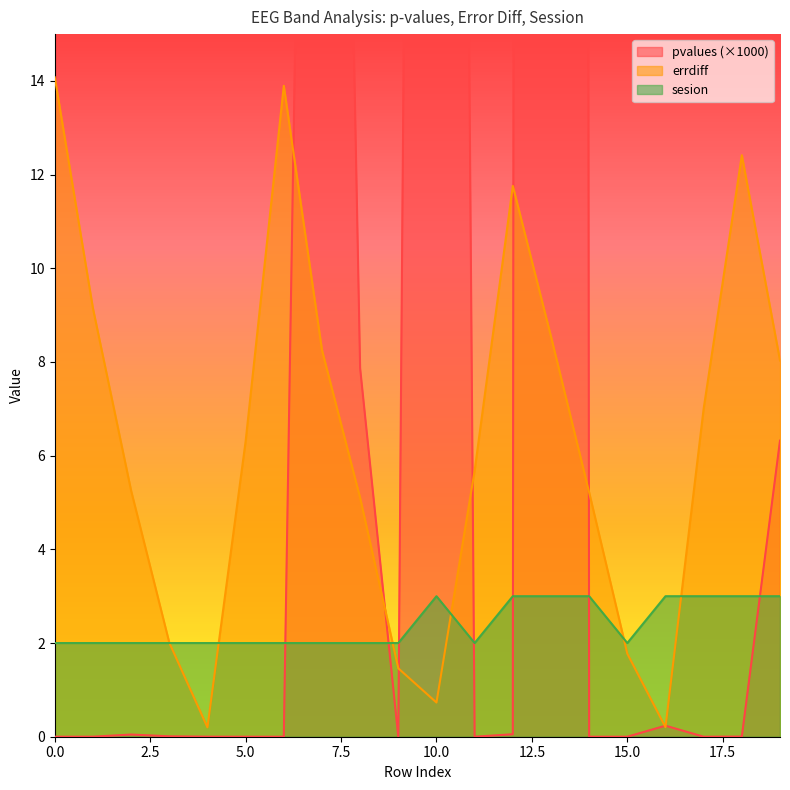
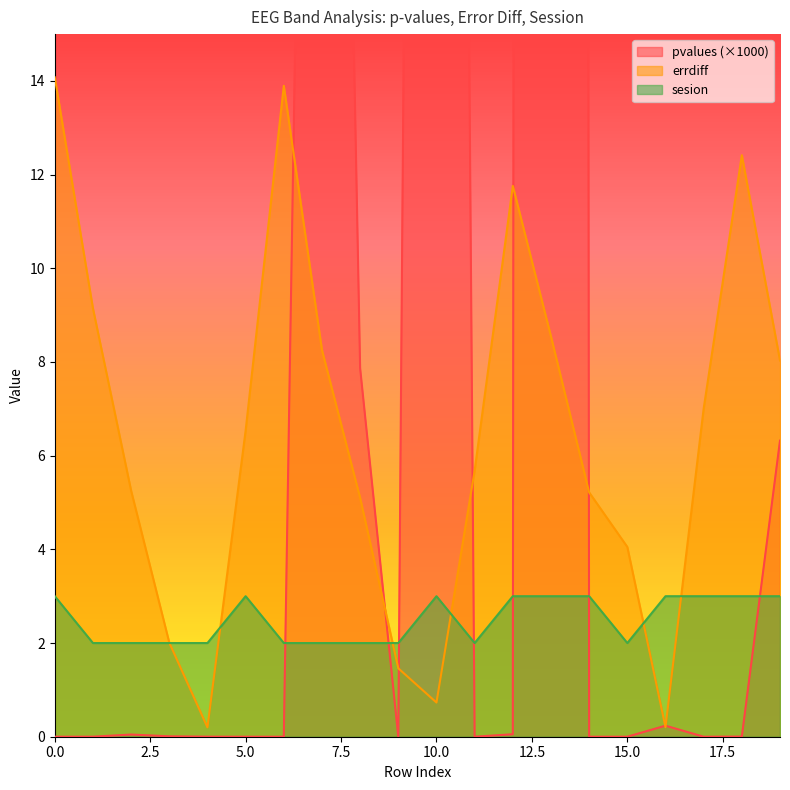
  {
    "pvalues (×1000)": {
      "0.0": 0.0,
      "5.0": 0.0,
      "15.0": 0.0
    },
    "errdiff": {
      "0.0": 14.1,
-     "5.0": 6.3,
+     "5.0": 6.5,
      "10.0": 0.7,
-     "15.0": 1.8
+     "15.0": 4.1
    },
    "sesion": {
-     "0.0": 2,
-     "5.0": 2,
+     "0.0": 3,
+     "5.0": 3,
      "10.0": 3,
      "15.0": 2
    }
  }
